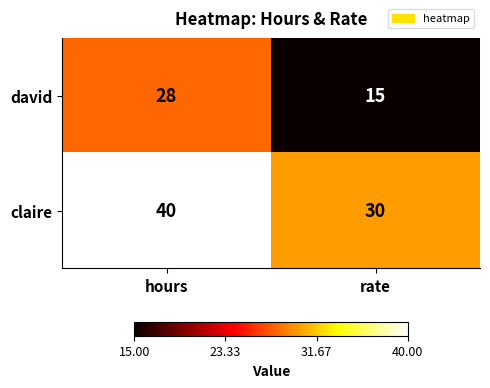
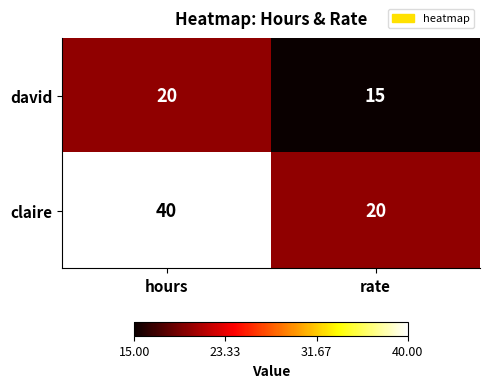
  {
    "david": {
-     "hours": 28,
+     "hours": 20,
      "rate": 15
    },
    "claire": {
      "hours": 40,
-     "rate": 30
+     "rate": 20
    }
  }
